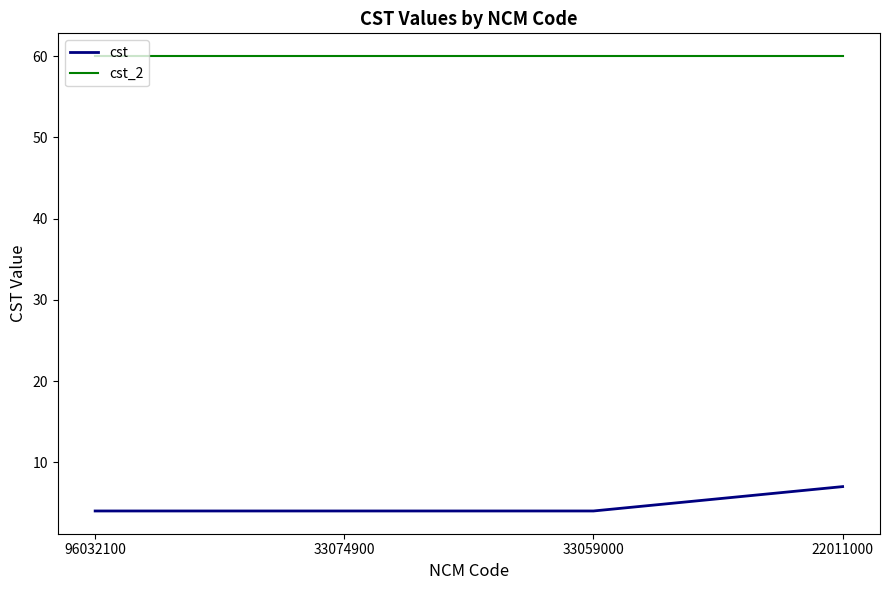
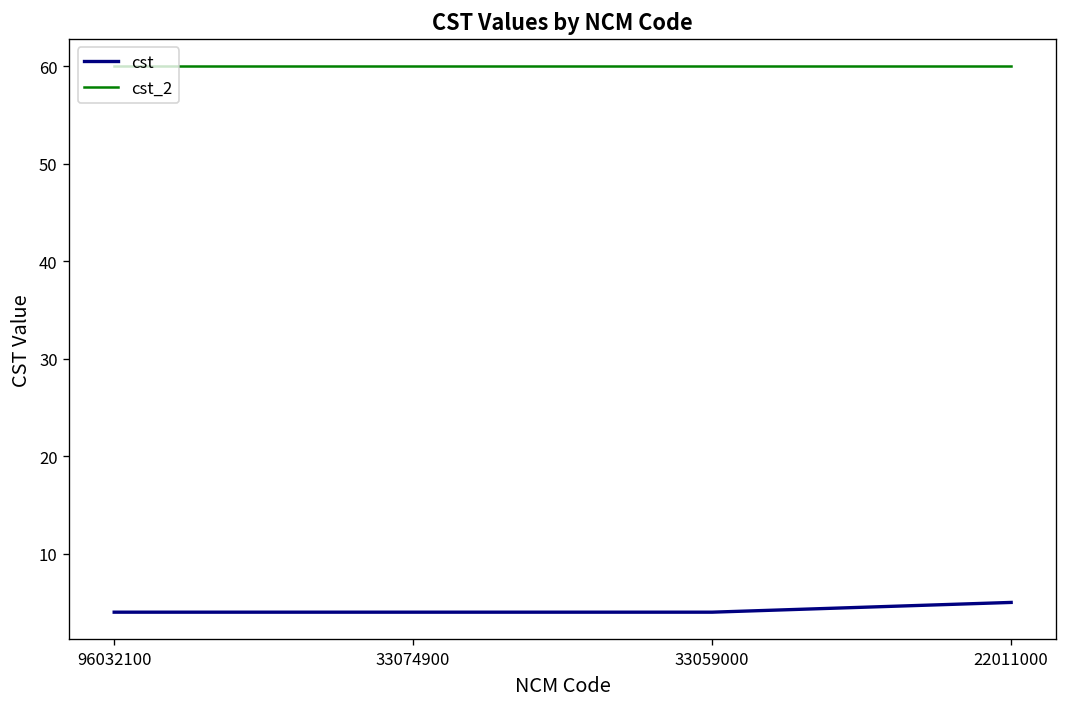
  {
    "cst": {
      "96032100": 4,
      "33074900": 4,
      "33059000": 4,
-     "22011000": 7
+     "22011000": 5
    },
    "cst_2": {
      "33074900": 60,
      "33059000": 60,
      "22011000": 60
    }
  }
